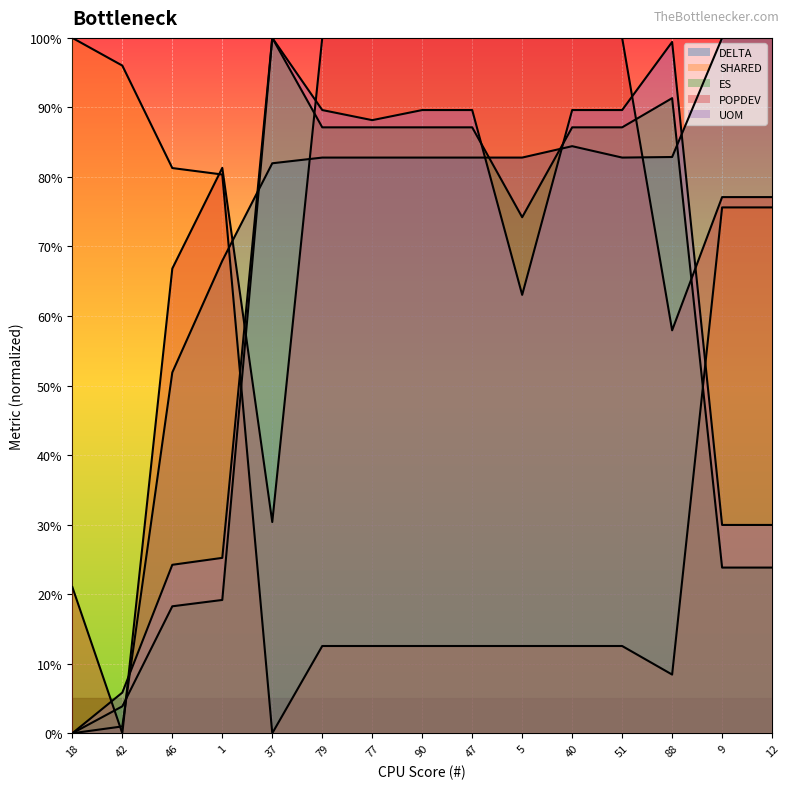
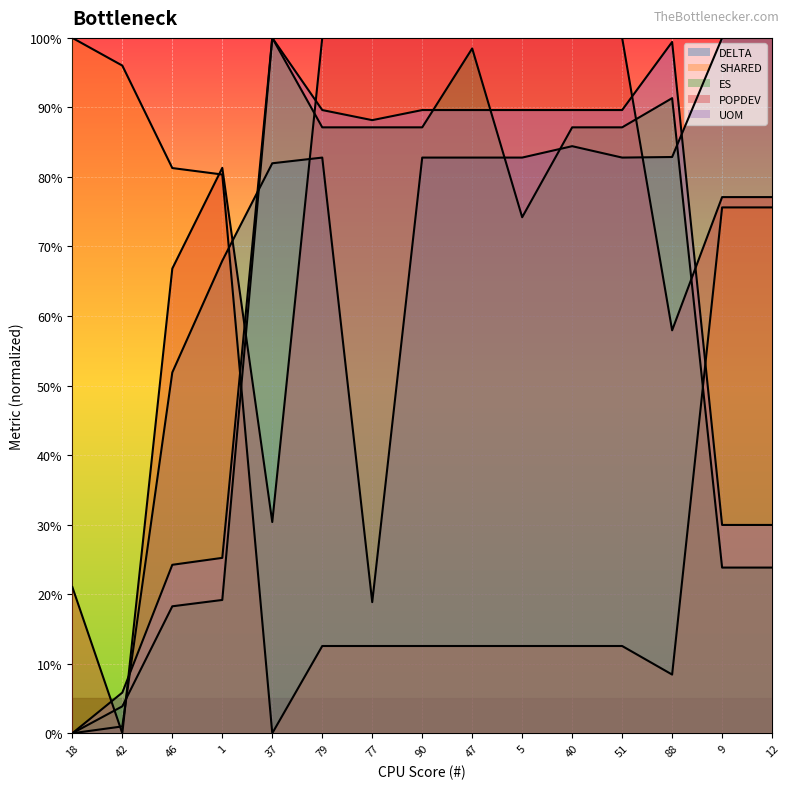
  {
    "DELTA": {
      "46": "52%",
      "1": "68%",
      "37": "82%",
      "79": "83%",
-     "77": "83%",
+     "77": "19%",
      "90": "83%",
      "47": "83%",
      "5": "83%",
      "40": "84%",
      "51": "83%",
      "88": "83%",
      "9": "100%",
      "12": "100%"
    },
    "ES": {
      "46": "18%",
      "1": "19%",
      "79": "87%",
      "77": "87%",
      "90": "87%",
-     "47": "87%",
+     "47": "98%",
      "5": "74%",
      "40": "87%",
      "51": "87%",
      "88": "91%",
      "9": "24%",
      "12": "24%"
    },
    "UOM": {
      "42": "6%",
      "46": "24%",
      "1": "25%",
      "79": "90%",
      "77": "88%",
      "90": "90%",
      "47": "90%",
-     "5": "63%",
+     "5": "90%",
      "40": "90%",
      "51": "90%",
      "88": "99%",
      "9": "30%",
      "12": "30%"
    }
  }
